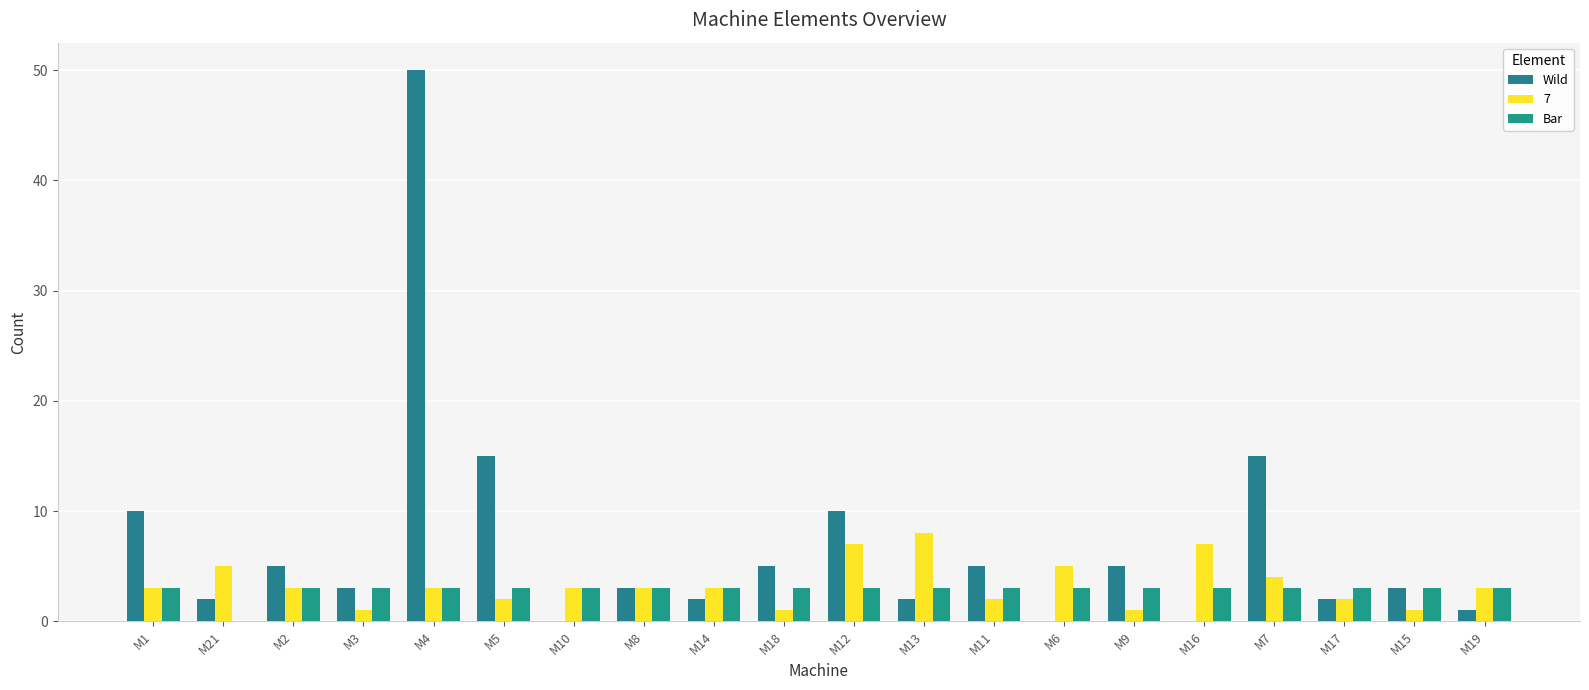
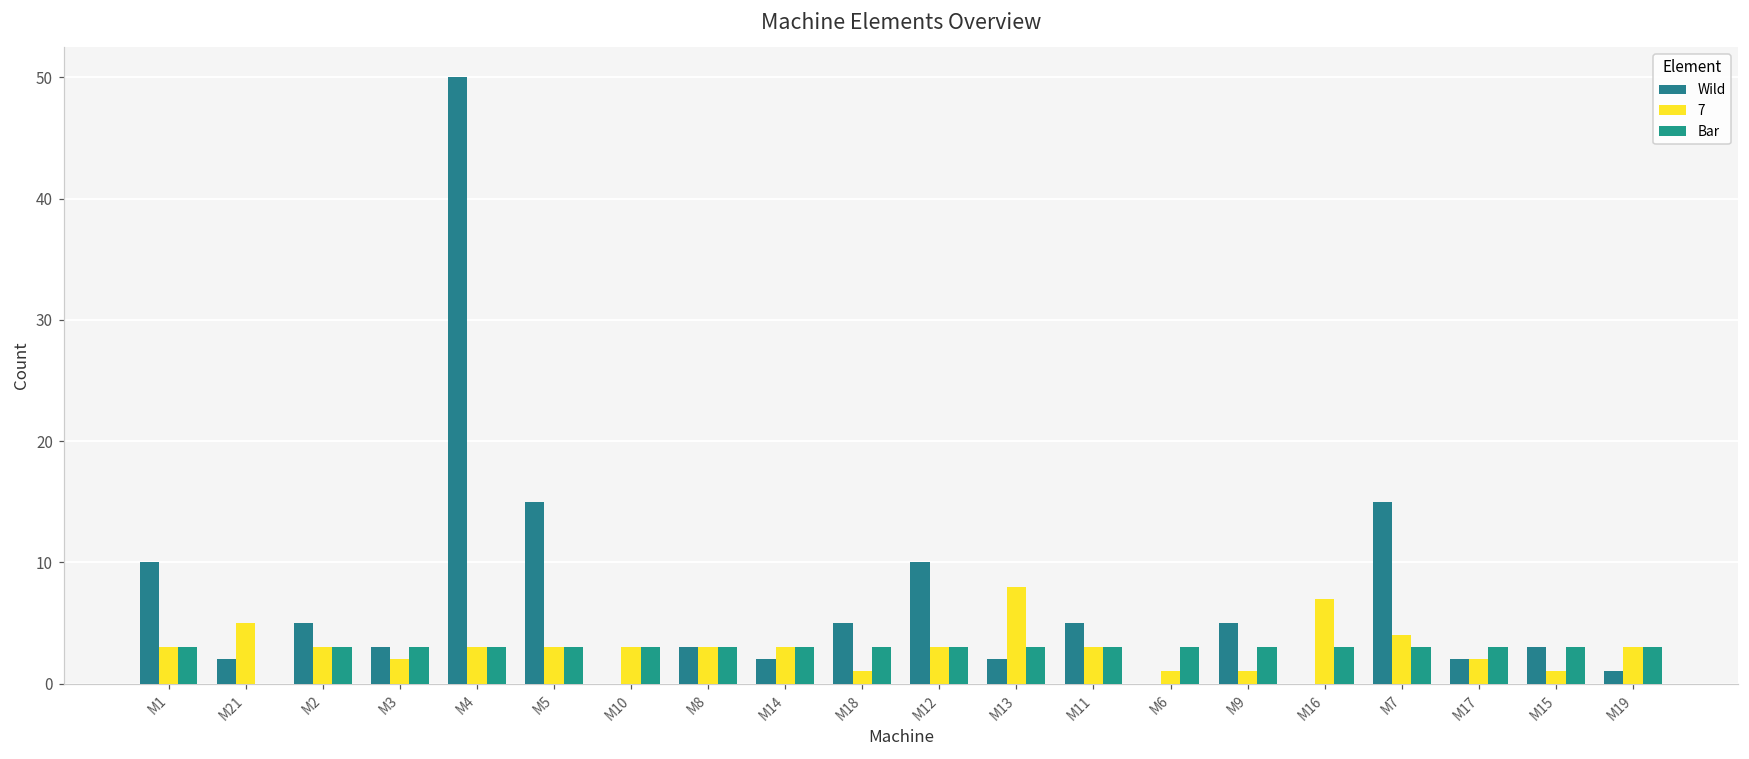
  {
    "7": {
      "M1": 3,
      "M21": 5,
      "M2": 3,
-     "M3": 1,
+     "M3": 2,
      "M4": 3,
-     "M5": 2,
+     "M5": 3,
      "M10": 3,
      "M8": 3,
      "M14": 3,
      "M18": 1,
-     "M12": 7,
+     "M12": 3,
      "M13": 8,
-     "M11": 2,
-     "M6": 5,
+     "M11": 3,
+     "M6": 1,
      "M9": 1,
      "M16": 7,
      "M7": 4,
      "M17": 2,
      "M15": 1,
      "M19": 3
    }
  }
